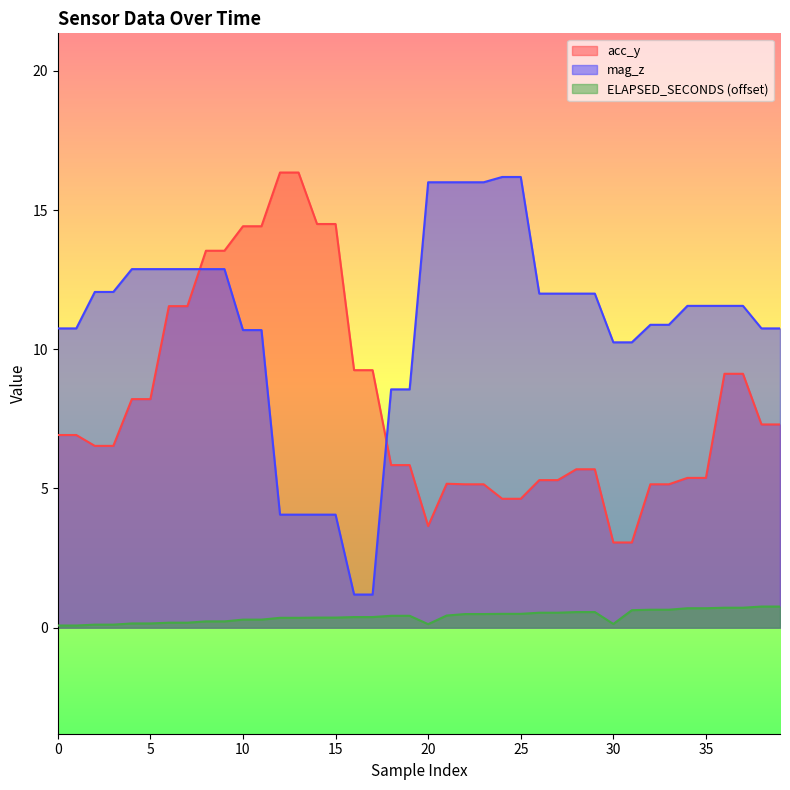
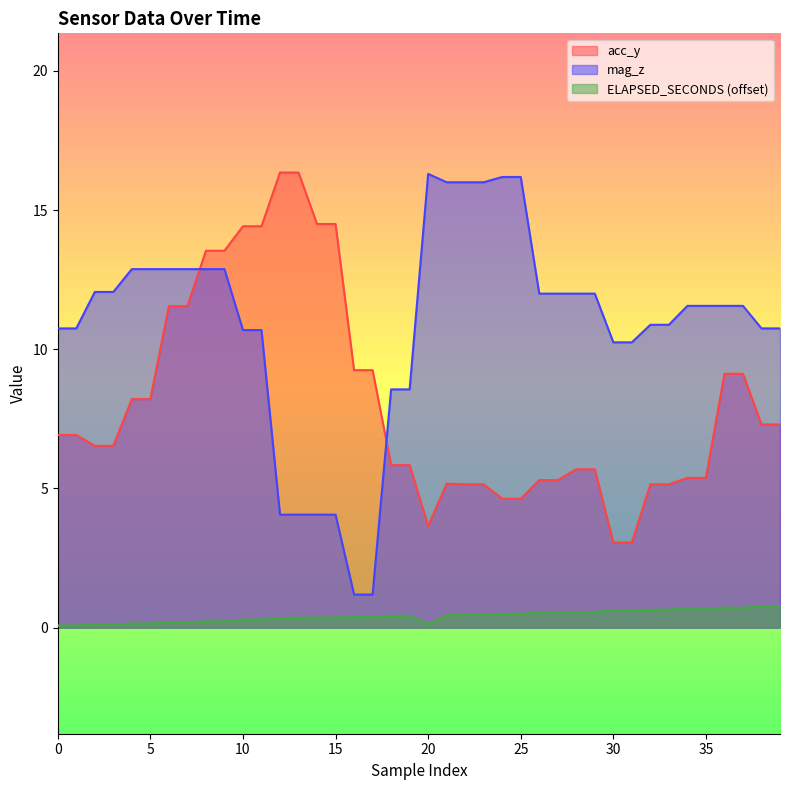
  {
    "acc_y": {
      "0": 6.9,
      "5": 8.2,
      "10": 14.4,
      "15": 14.5,
      "20": 3.7,
      "25": 4.6,
      "30": 3.1,
      "35": 5.4
    },
    "mag_z": {
      "0": 10.8,
      "5": 12.9,
      "10": 10.7,
      "15": 4.1,
-     "20": 16.0,
+     "20": 16.3,
      "25": 16.2,
      "30": 10.3,
      "35": 11.6
    },
    "ELAPSED_SECONDS (offset)": {
      "0": 0.1,
      "5": 0.2,
      "10": 0.3,
      "15": 0.4,
      "20": 0.1,
      "25": 0.5,
-     "30": 0.1,
+     "30": 0.6,
      "35": 0.7
    }
  }
